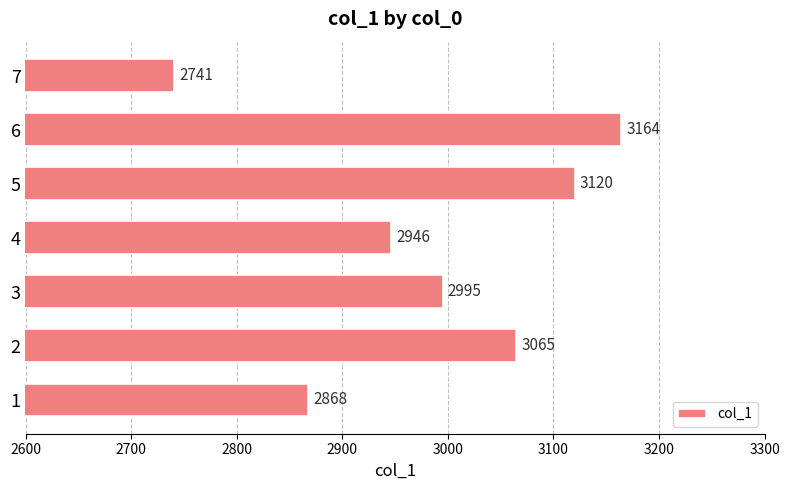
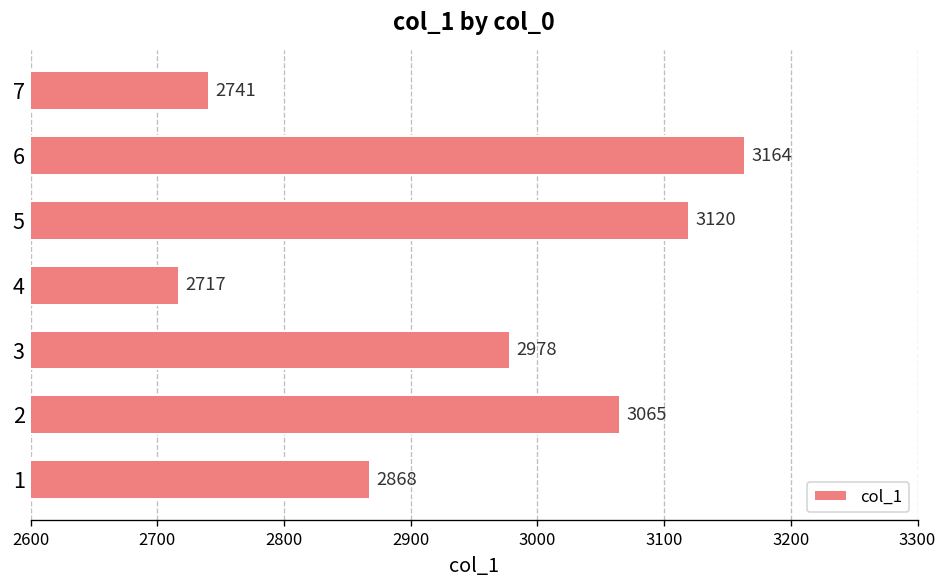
  {
    "7": 2741,
    "6": 3164,
    "5": 3120,
-   "4": 2946,
-   "3": 2995,
+   "4": 2717,
+   "3": 2978,
    "2": 3065,
    "1": 2868
  }
